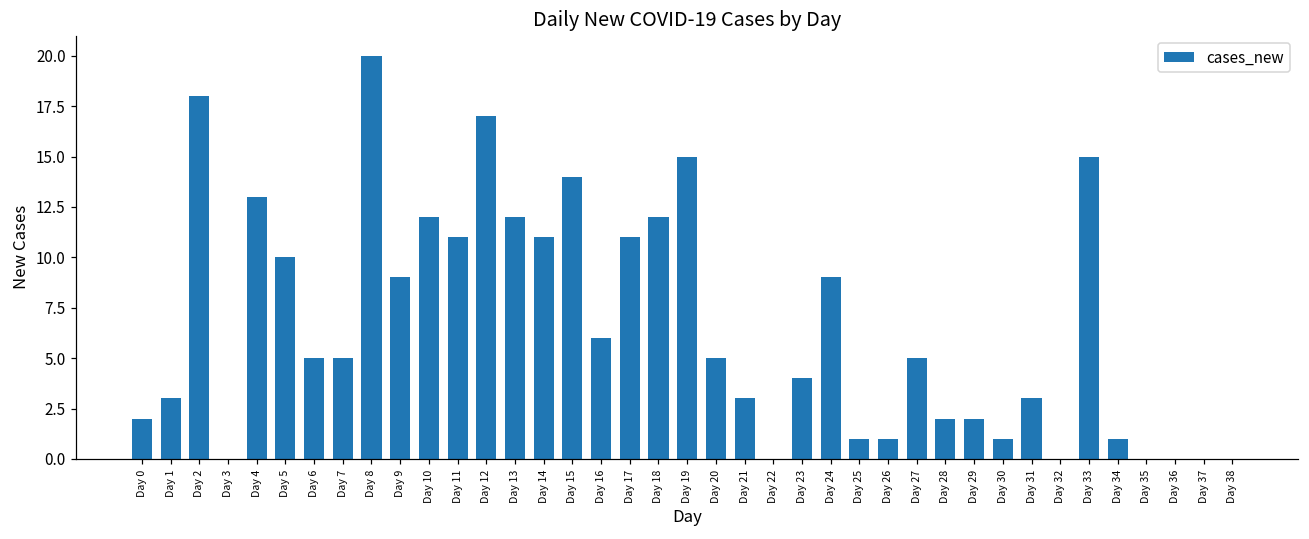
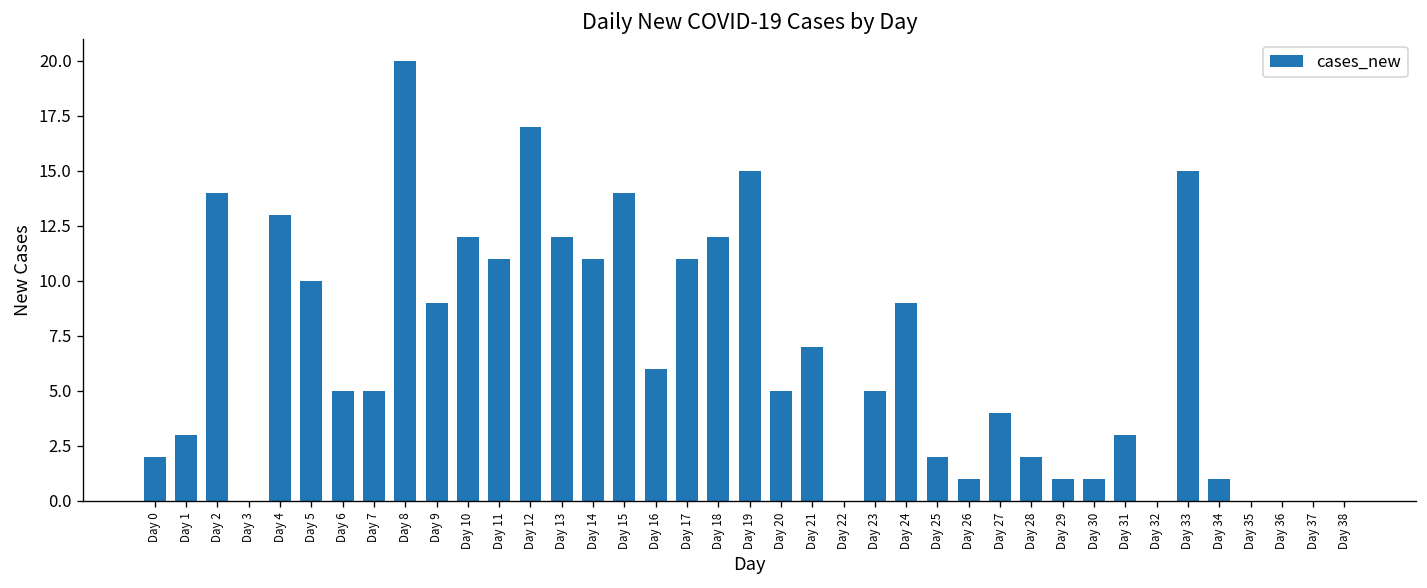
  {
    "Day 0": 2,
    "Day 1": 3,
-   "Day 2": 18,
+   "Day 2": 14,
    "Day 3": 0,
    "Day 4": 13,
    "Day 5": 10,
    "Day 6": 5,
    "Day 7": 5,
    "Day 8": 20,
    "Day 9": 9,
    "Day 10": 12,
    "Day 11": 11,
    "Day 12": 17,
    "Day 13": 12,
    "Day 14": 11,
    "Day 15": 14,
    "Day 16": 6,
    "Day 17": 11,
    "Day 18": 12,
    "Day 19": 15,
    "Day 20": 5,
-   "Day 21": 3,
+   "Day 21": 7,
    "Day 22": 0,
-   "Day 23": 4,
+   "Day 23": 5,
    "Day 24": 9,
-   "Day 25": 1,
+   "Day 25": 2,
    "Day 26": 1,
-   "Day 27": 5,
+   "Day 27": 4,
    "Day 28": 2,
-   "Day 29": 2,
+   "Day 29": 1,
    "Day 30": 1,
    "Day 31": 3,
    "Day 32": 0,
    "Day 33": 15,
    "Day 34": 1,
    "Day 35": 0,
    "Day 36": 0,
    "Day 37": 0,
    "Day 38": 0
  }
